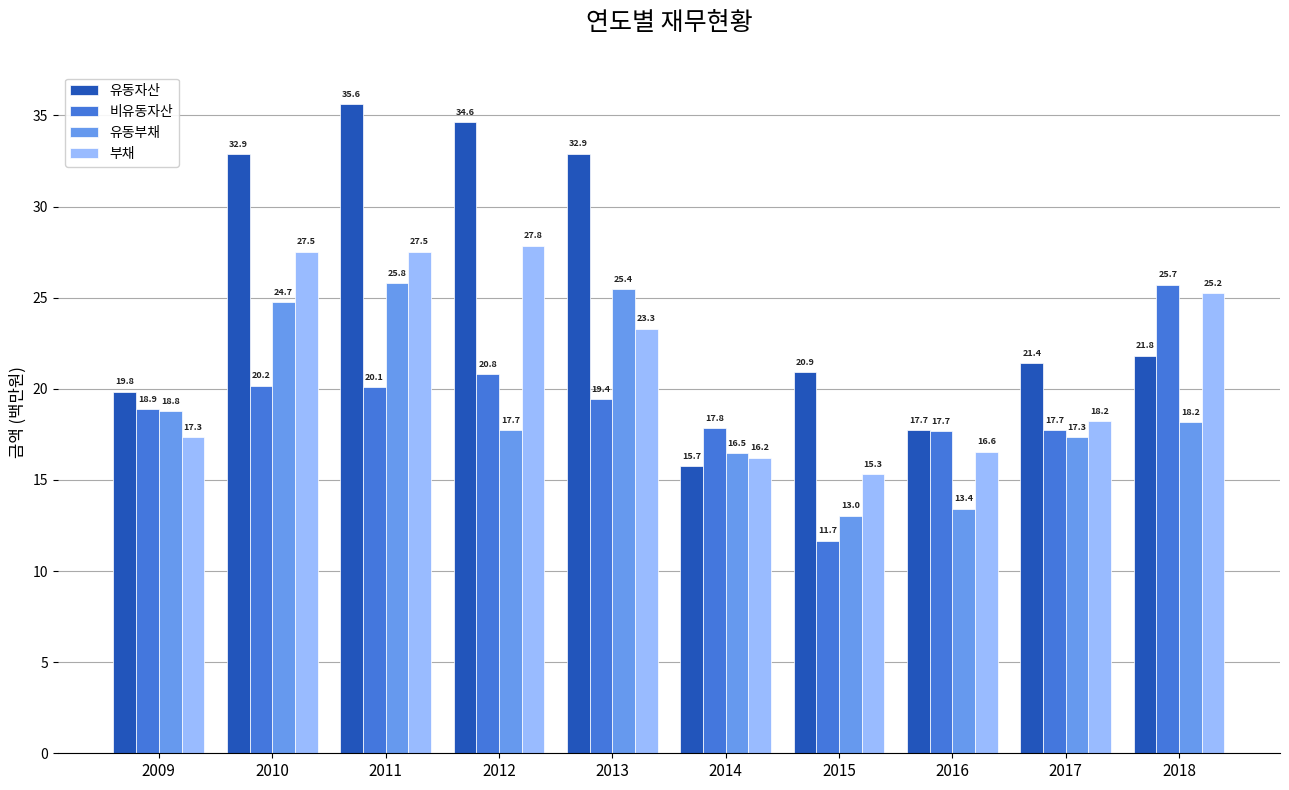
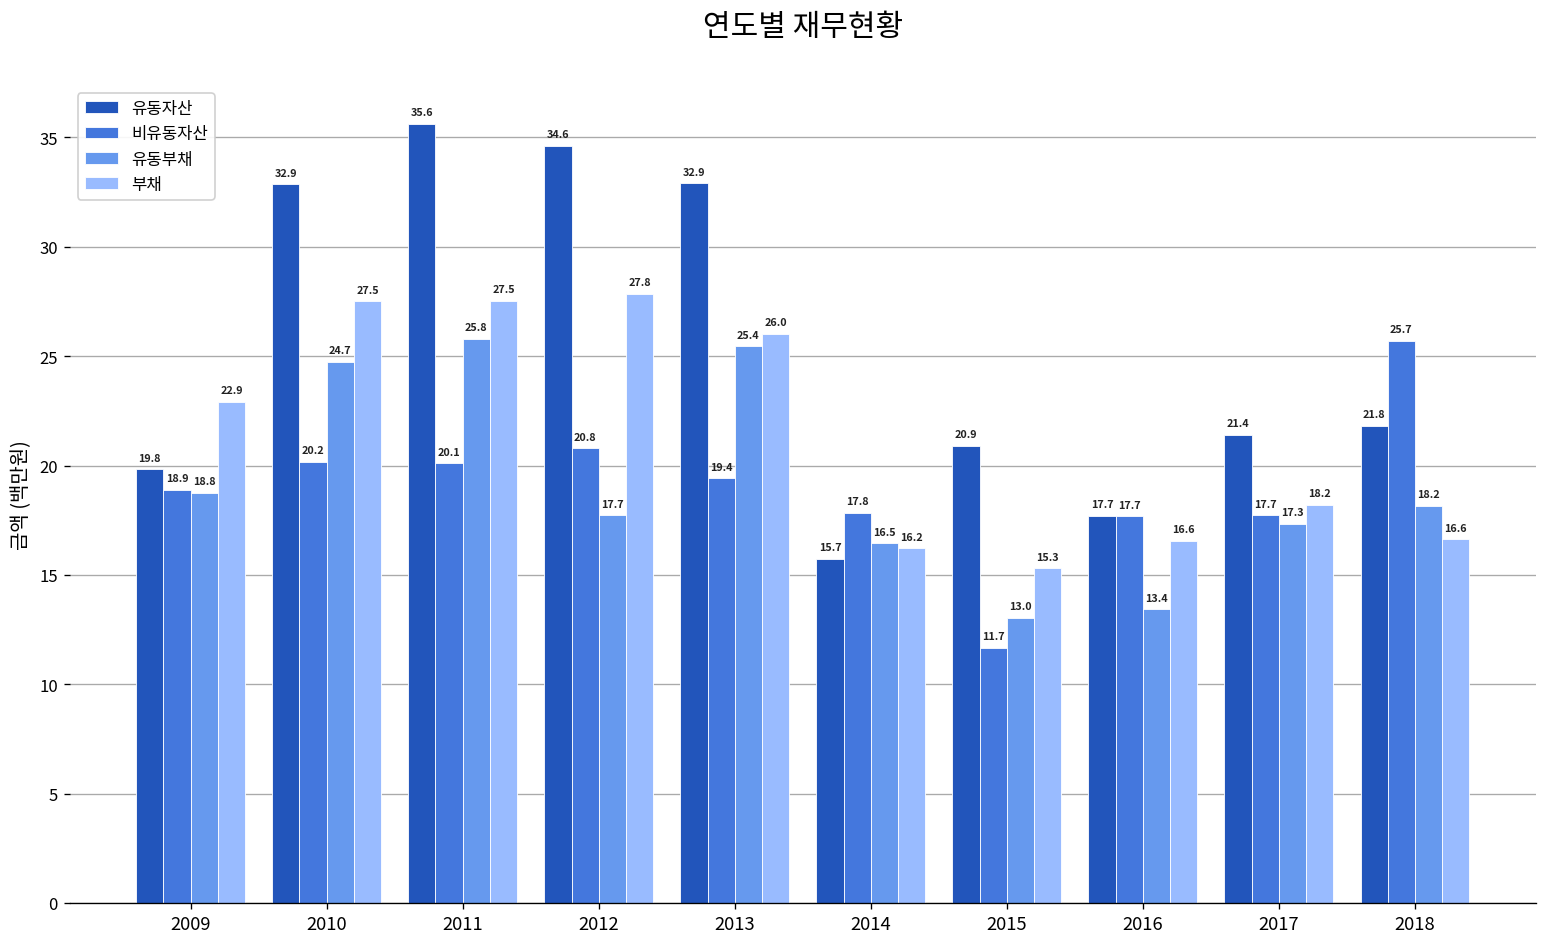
  {
    "부채": {
-     "2009": 17.3,
+     "2009": 22.9,
      "2010": 27.5,
      "2011": 27.5,
      "2012": 27.8,
-     "2013": 23.3,
+     "2013": 26.0,
      "2014": 16.2,
      "2015": 15.3,
      "2016": 16.6,
      "2017": 18.2,
-     "2018": 25.2
+     "2018": 16.6
    }
  }
